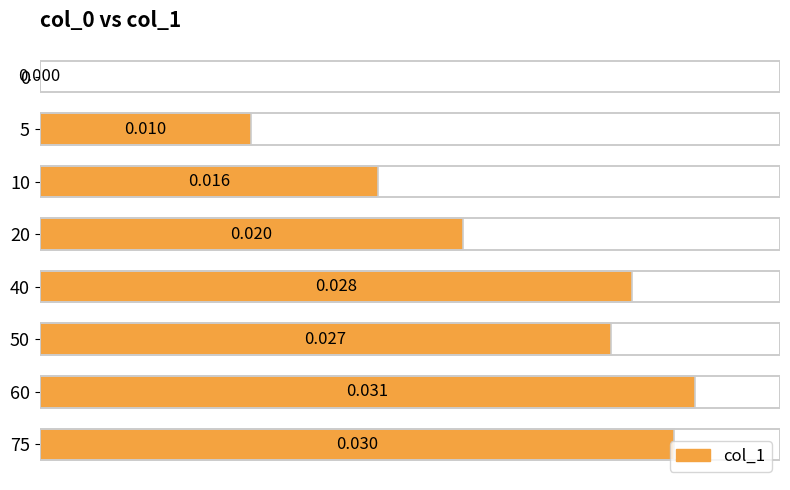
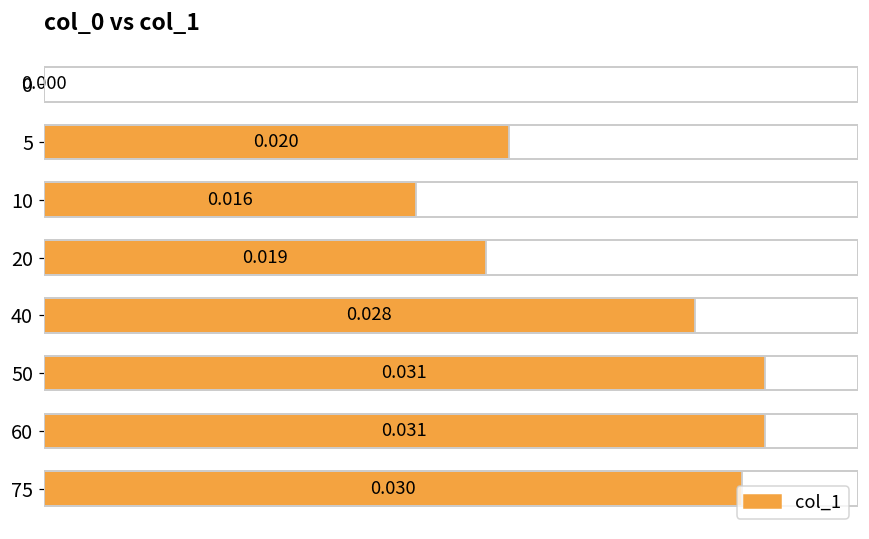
  {
    "col_1": {
      "0": 0.000,
-     "5": 0.010,
-     "20": 0.020,
-     "50": 0.027
+     "5": 0.020,
+     "20": 0.019,
+     "50": 0.031
    }
  }
